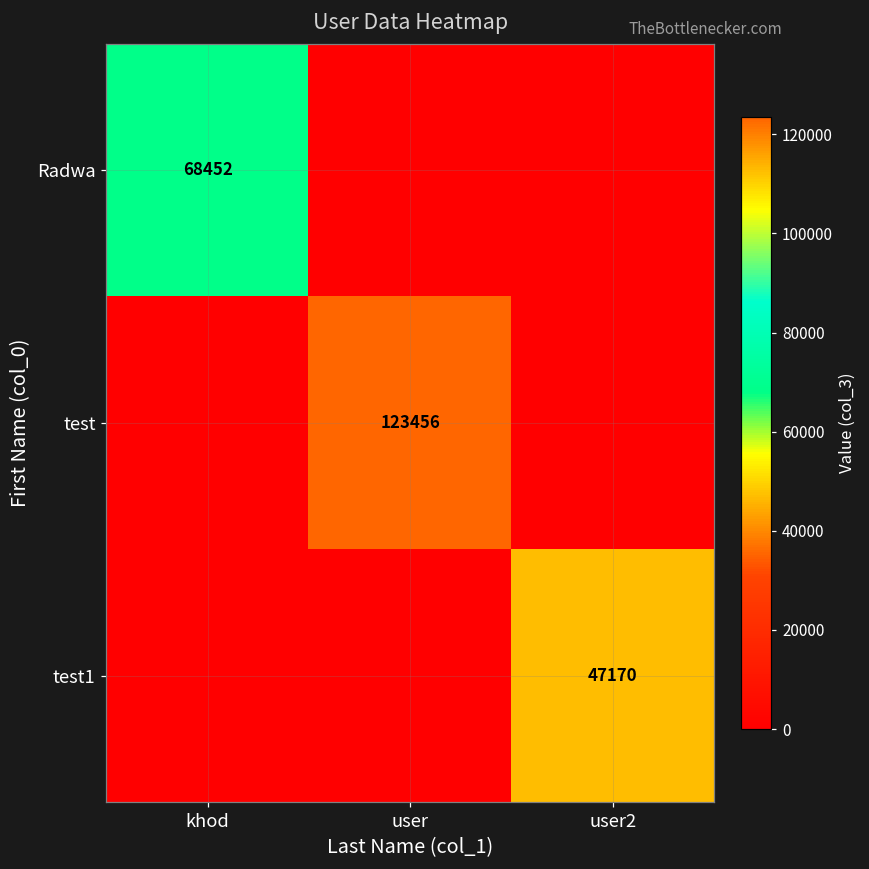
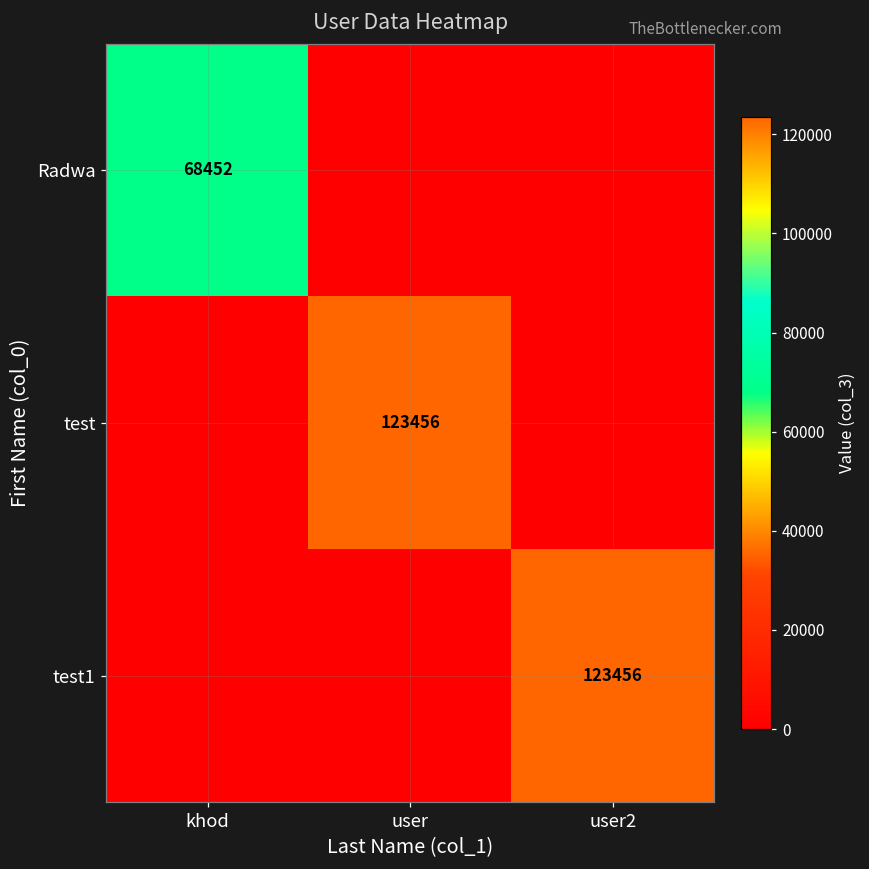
  {
    "Radwa": {
      "khod": 68452
    },
    "test": {
      "user": 123456
    },
    "test1": {
-     "user2": 47170
+     "user2": 123456
    }
  }
